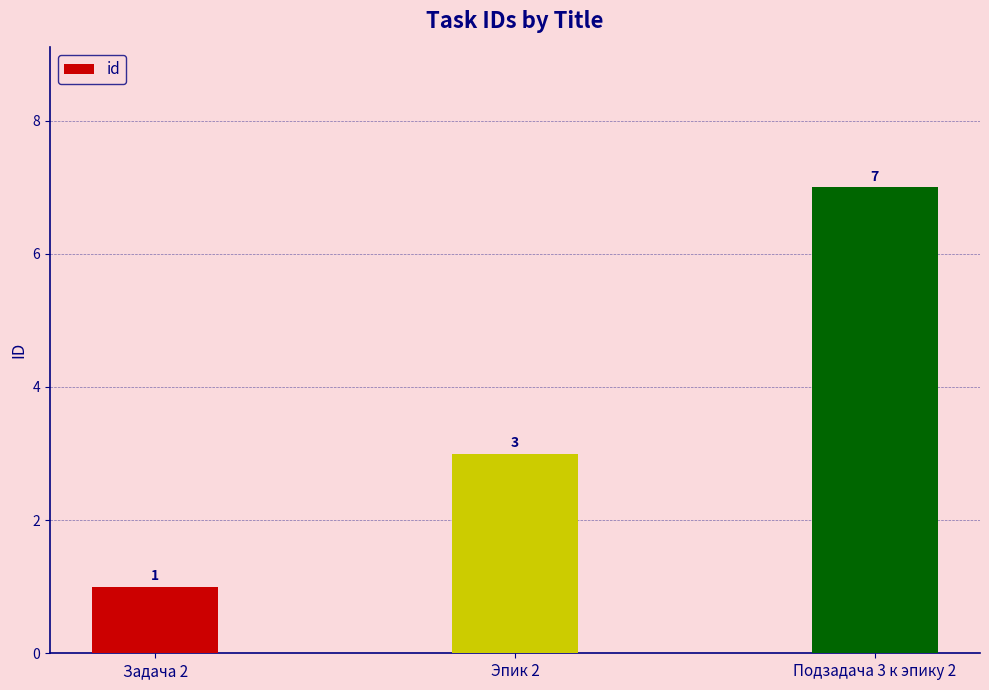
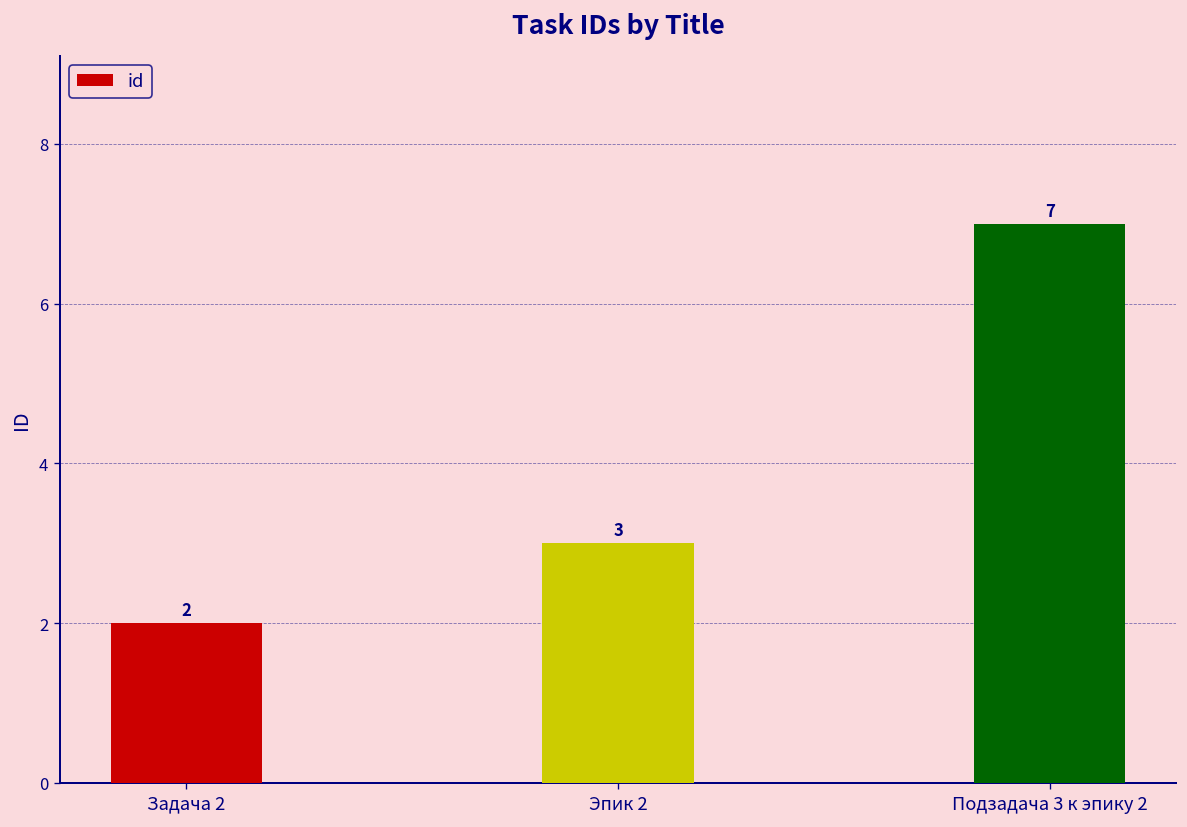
  {
-   "Задача 2": 1,
+   "Задача 2": 2,
    "Эпик 2": 3,
    "Подзадача 3 к эпику 2": 7
  }
